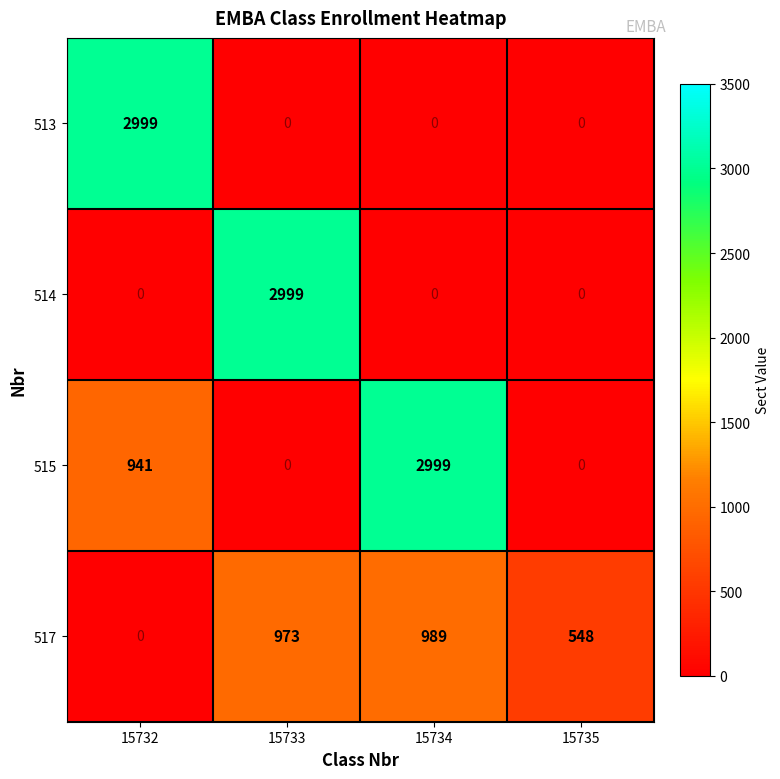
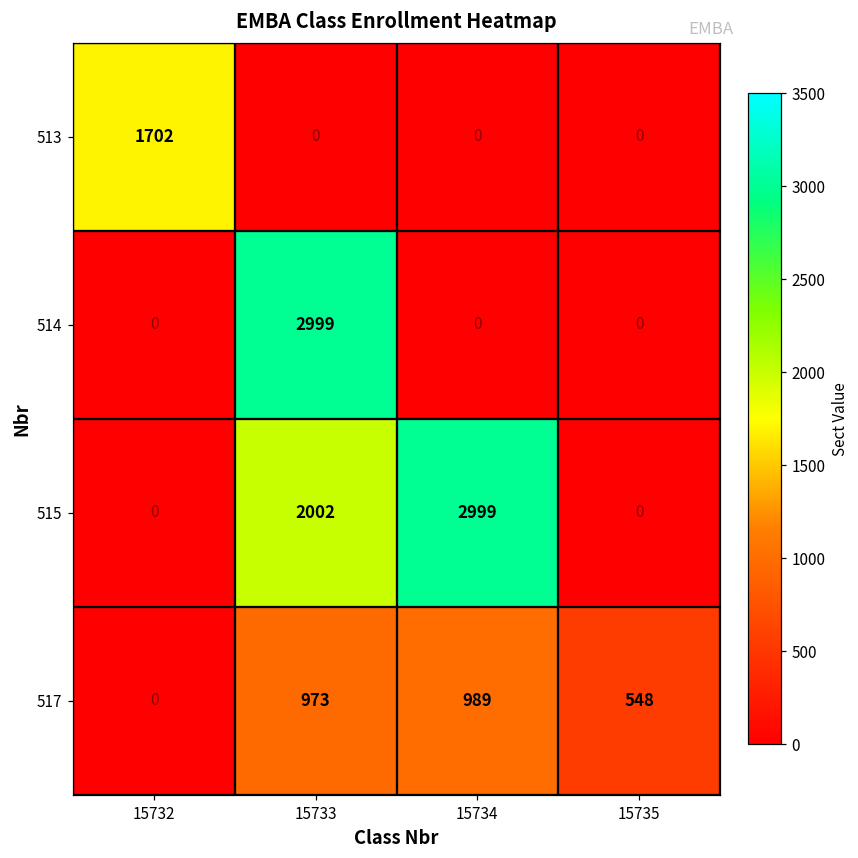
  {
    "513": {
-     "15732": 2999,
+     "15732": 1702,
      "15733": 0,
      "15734": 0,
      "15735": 0
    },
    "514": {
      "15732": 0,
      "15733": 2999,
      "15734": 0,
      "15735": 0
    },
    "515": {
-     "15732": 941,
-     "15733": 0,
+     "15732": 0,
+     "15733": 2002,
      "15734": 2999,
      "15735": 0
    },
    "517": {
      "15732": 0,
      "15733": 973,
      "15734": 989,
      "15735": 548
    }
  }
